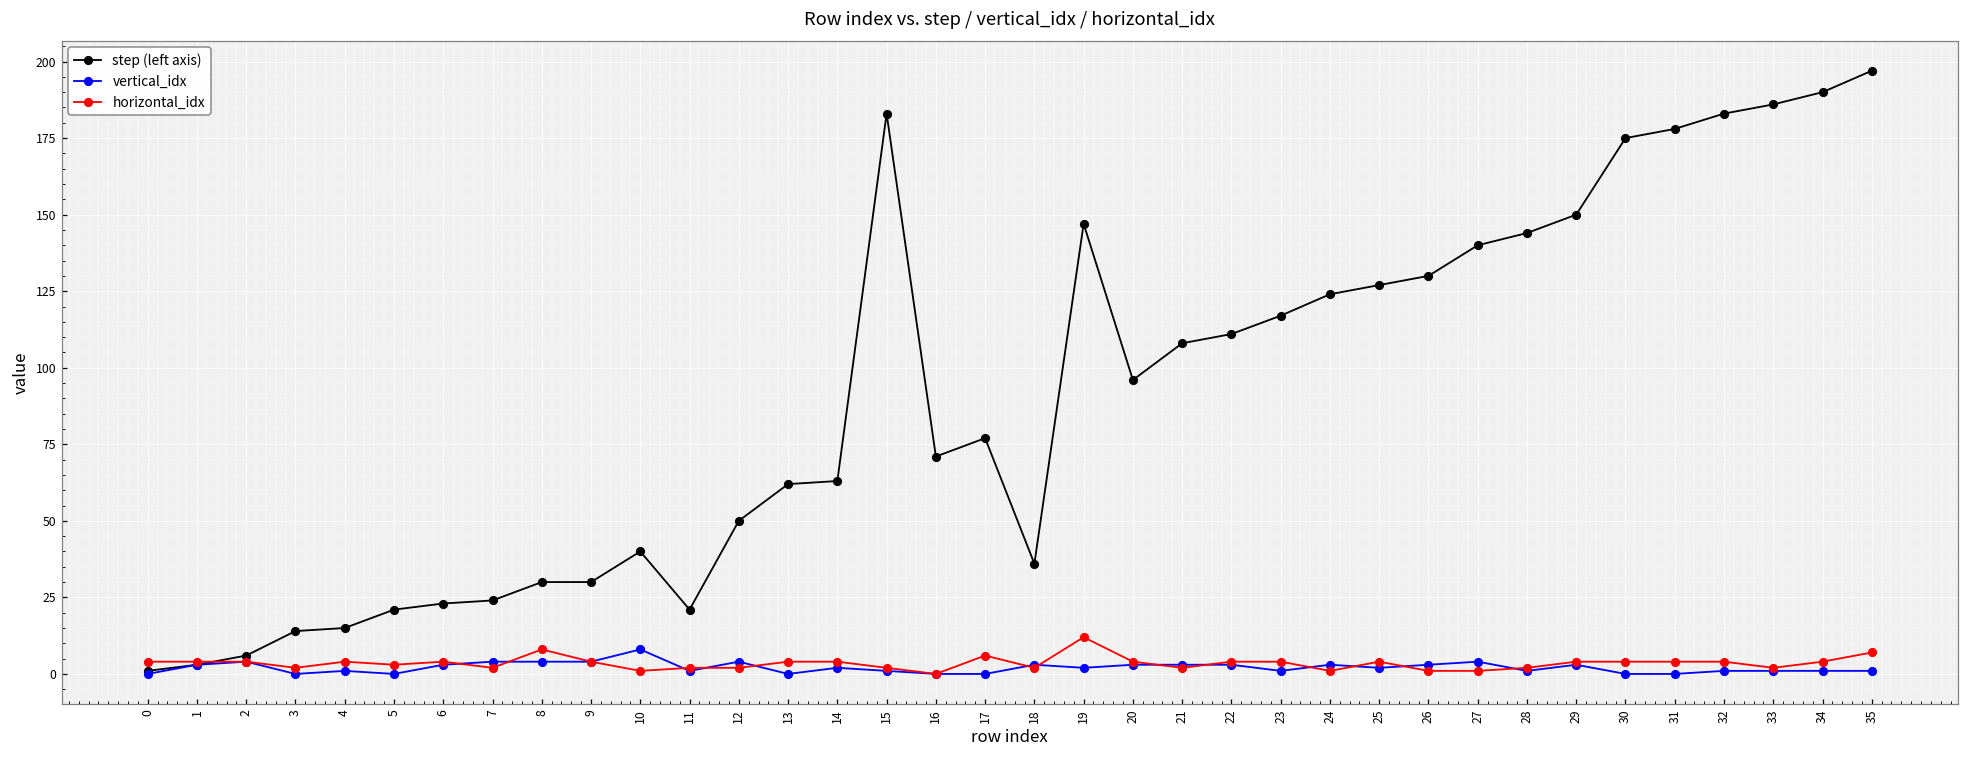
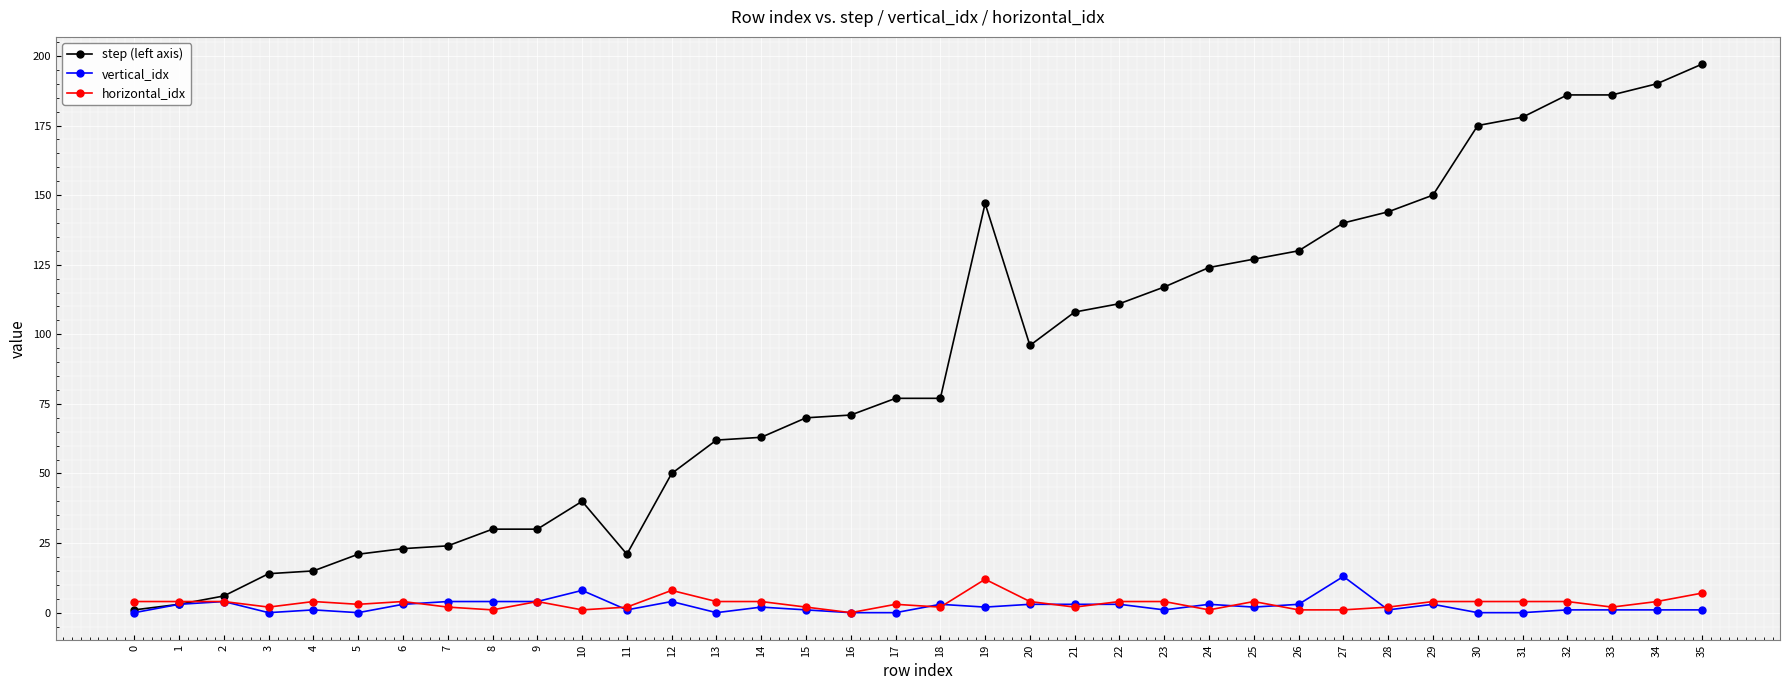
  {
    "step (left axis)": {
      "0": 1,
      "2": 6,
      "3": 14,
      "4": 15,
      "5": 21,
      "6": 23,
      "7": 24,
      "8": 30,
      "9": 30,
      "10": 40,
      "11": 21,
      "12": 50,
      "13": 62,
      "14": 63,
-     "15": 183,
+     "15": 70,
      "16": 71,
      "17": 77,
-     "18": 36,
+     "18": 77,
      "19": 147,
      "20": 96,
      "21": 108,
      "22": 111,
      "23": 117,
      "24": 124,
      "25": 127,
      "26": 130,
      "27": 140,
      "28": 144,
      "29": 150,
      "30": 175,
      "31": 178,
-     "32": 183,
+     "32": 186,
      "33": 186,
      "34": 190,
      "35": 197
    },
    "vertical_idx": {
      "0": 0,
      "3": 0,
      "4": 1,
      "5": 0,
      "6": 3,
      "7": 4,
      "8": 4,
      "10": 8,
      "11": 1,
      "12": 4,
      "13": 0,
      "14": 2,
      "15": 1,
      "17": 0,
      "18": 3,
      "19": 2,
      "20": 3,
      "21": 3,
      "22": 3,
      "23": 1,
      "24": 3,
      "25": 2,
      "26": 3,
-     "27": 4,
+     "27": 13,
      "28": 1,
      "29": 3,
      "30": 0,
      "31": 0,
      "32": 1,
      "33": 1,
      "34": 1,
      "35": 1
    },
    "horizontal_idx": {
      "0": 4,
      "1": 4,
      "3": 2,
      "4": 4,
      "5": 3,
      "6": 4,
      "7": 2,
-     "8": 8,
+     "8": 1,
      "10": 1,
      "11": 2,
-     "12": 2,
+     "12": 8,
      "13": 4,
      "14": 4,
      "15": 2,
-     "17": 6,
+     "17": 3,
      "18": 2,
      "19": 12,
      "20": 4,
      "21": 2,
      "22": 4,
      "23": 4,
      "24": 1,
      "25": 4,
      "26": 1,
      "27": 1,
      "28": 2,
      "29": 4,
      "30": 4,
      "31": 4,
      "32": 4,
      "33": 2,
      "34": 4,
      "35": 7
    }
  }
